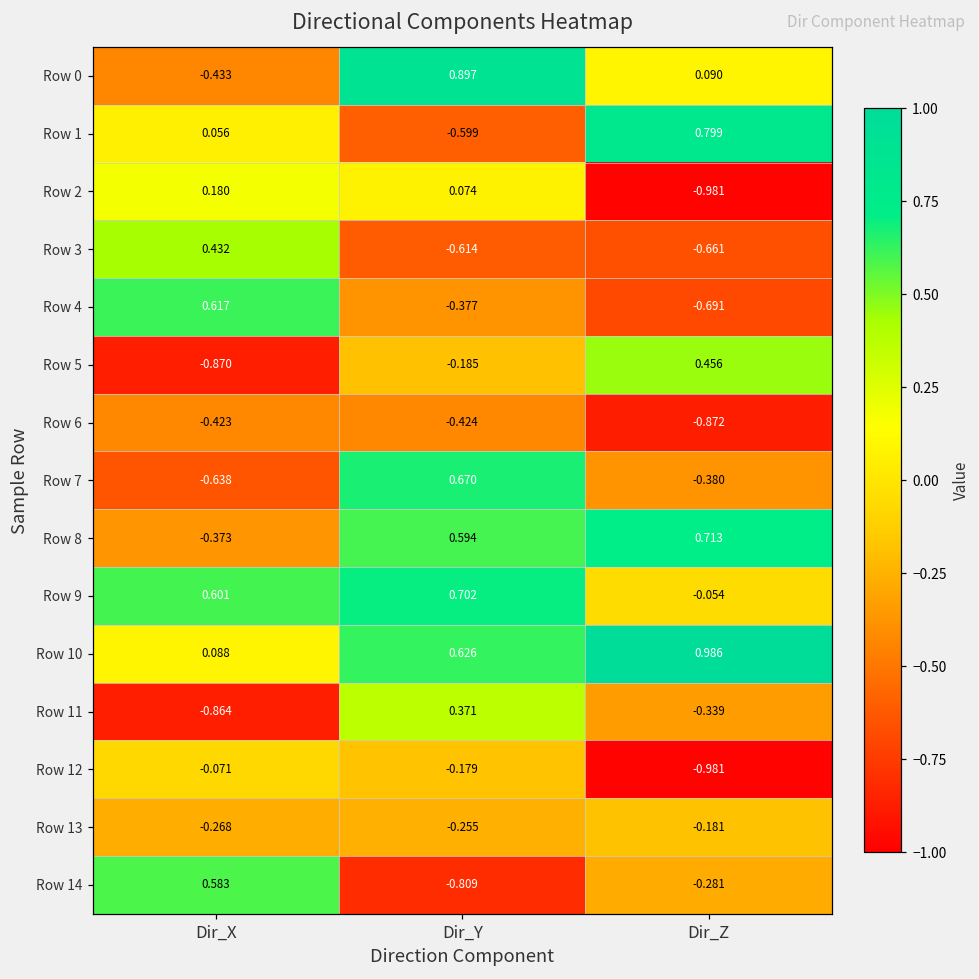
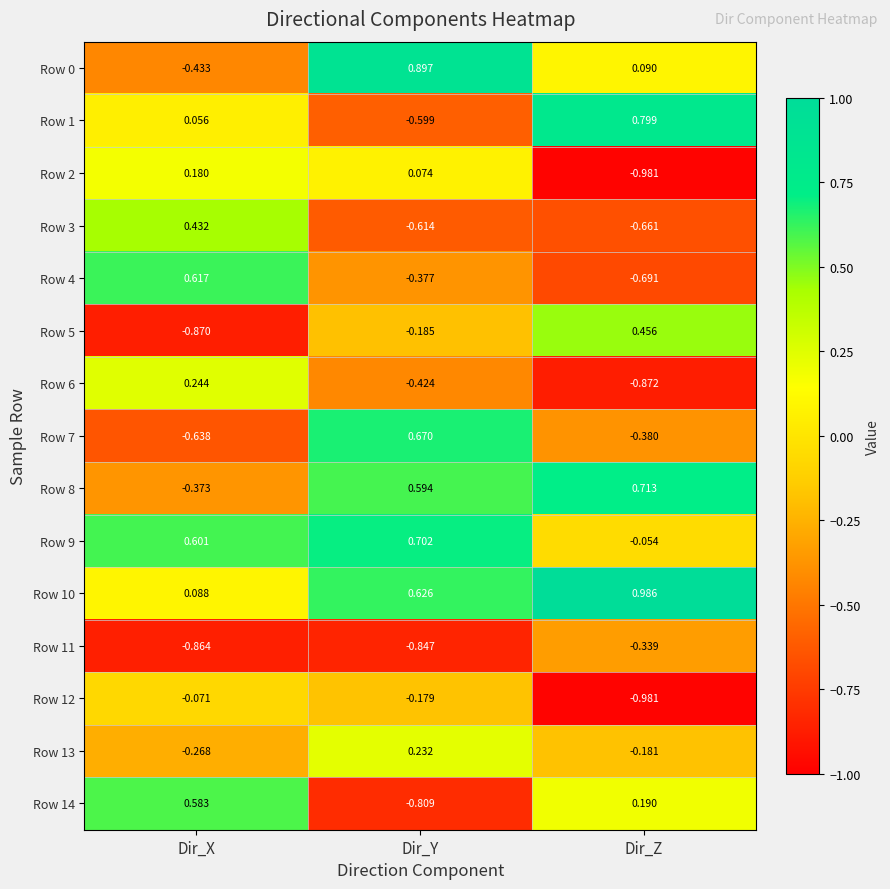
  {
    "Row 0": {
      "Dir_X": -0.433,
      "Dir_Y": 0.897,
      "Dir_Z": 0.090
    },
    "Row 1": {
      "Dir_X": 0.056,
      "Dir_Y": -0.599,
      "Dir_Z": 0.799
    },
    "Row 2": {
      "Dir_X": 0.180,
      "Dir_Y": 0.074,
      "Dir_Z": -0.981
    },
    "Row 3": {
      "Dir_X": 0.432,
      "Dir_Y": -0.614,
      "Dir_Z": -0.661
    },
    "Row 4": {
      "Dir_X": 0.617,
      "Dir_Y": -0.377,
      "Dir_Z": -0.691
    },
    "Row 5": {
      "Dir_X": -0.870,
      "Dir_Y": -0.185,
      "Dir_Z": 0.456
    },
    "Row 6": {
-     "Dir_X": -0.423,
+     "Dir_X": 0.244,
      "Dir_Y": -0.424,
      "Dir_Z": -0.872
    },
    "Row 7": {
      "Dir_X": -0.638,
      "Dir_Y": 0.670,
      "Dir_Z": -0.380
    },
    "Row 8": {
      "Dir_X": -0.373,
      "Dir_Y": 0.594,
      "Dir_Z": 0.713
    },
    "Row 9": {
      "Dir_X": 0.601,
      "Dir_Y": 0.702,
      "Dir_Z": -0.054
    },
    "Row 10": {
      "Dir_X": 0.088,
      "Dir_Y": 0.626,
      "Dir_Z": 0.986
    },
    "Row 11": {
      "Dir_X": -0.864,
-     "Dir_Y": 0.371,
+     "Dir_Y": -0.847,
      "Dir_Z": -0.339
    },
    "Row 12": {
      "Dir_X": -0.071,
      "Dir_Y": -0.179,
      "Dir_Z": -0.981
    },
    "Row 13": {
      "Dir_X": -0.268,
-     "Dir_Y": -0.255,
+     "Dir_Y": 0.232,
      "Dir_Z": -0.181
    },
    "Row 14": {
      "Dir_X": 0.583,
      "Dir_Y": -0.809,
-     "Dir_Z": -0.281
+     "Dir_Z": 0.190
    }
  }
